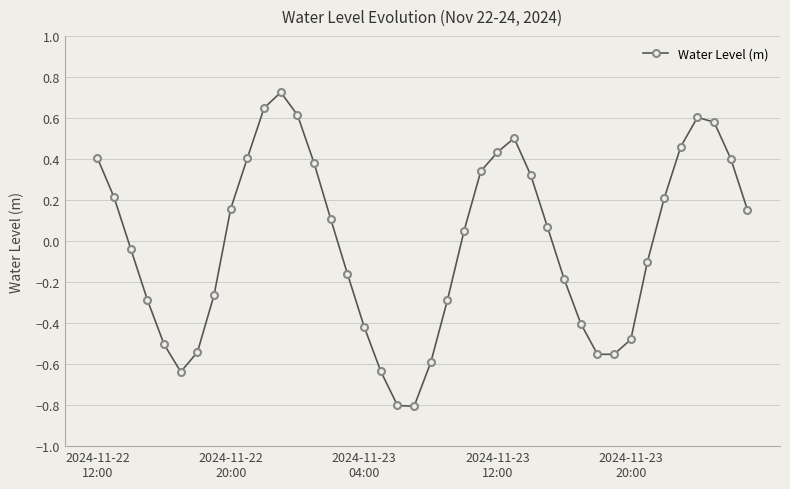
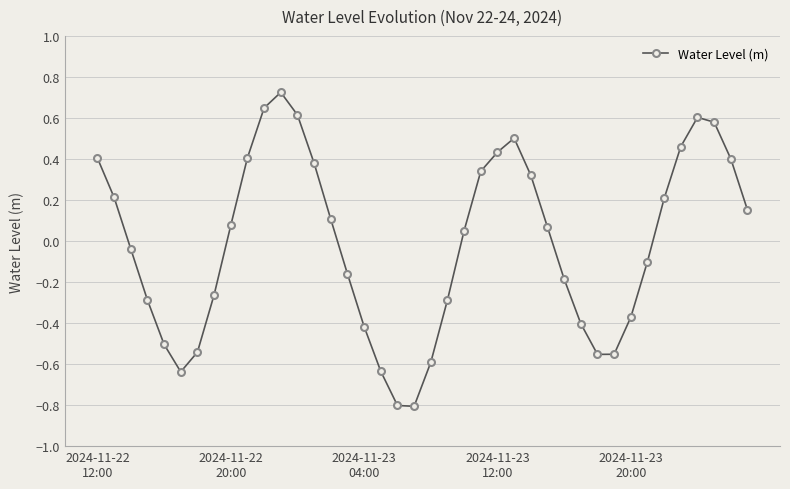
  {
    "2024-11-22 12:00": 0.40,
-   "2024-11-22 20:00": 0.16,
+   "2024-11-22 20:00": 0.08,
    "2024-11-23 04:00": -0.42,
    "2024-11-23 12:00": 0.43,
-   "2024-11-23 20:00": -0.48
+   "2024-11-23 20:00": -0.37
  }
